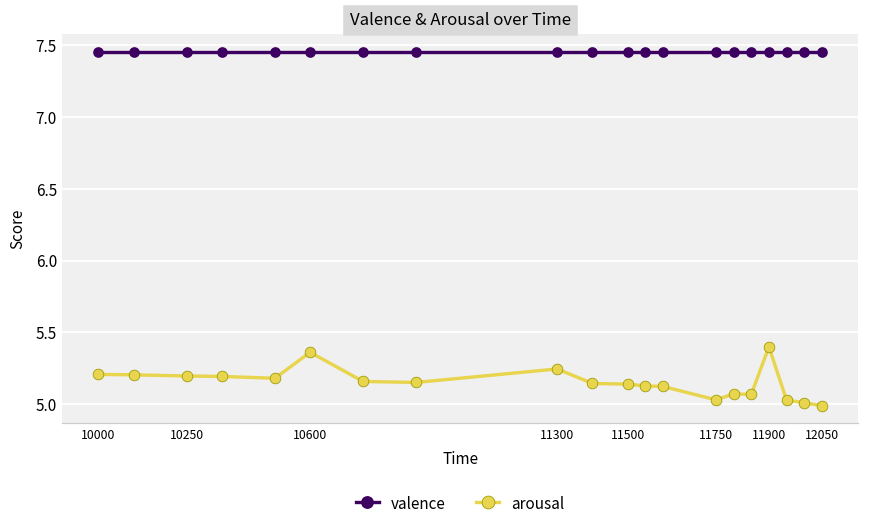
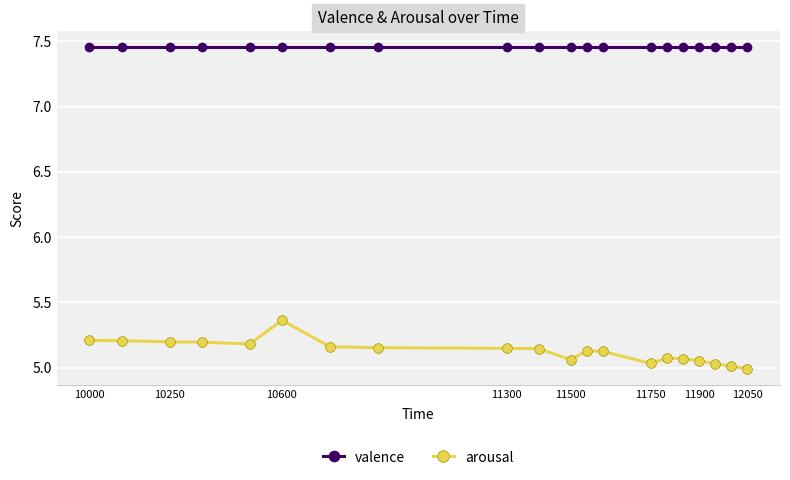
  {
    "valence": {
      "10000": 7.45,
      "10250": 7.45,
      "10600": 7.45,
      "11300": 7.45,
      "11500": 7.45,
      "11750": 7.45,
      "11900": 7.45,
      "12050": 7.45
    },
    "arousal": {
      "10000": 5.21,
      "10250": 5.20,
      "10600": 5.36,
-     "11300": 5.25,
-     "11500": 5.14,
+     "11300": 5.15,
+     "11500": 5.06,
      "11750": 5.03,
-     "11900": 5.40,
+     "11900": 5.05,
      "12050": 4.99
    }
  }
